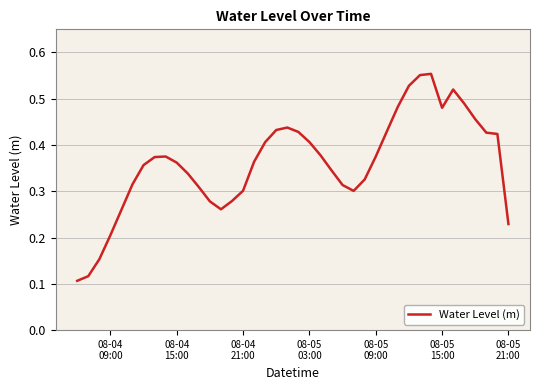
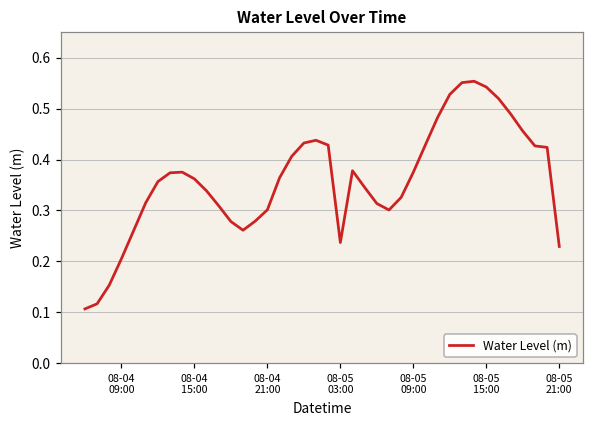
  {
    "08-04 09:00": 0.21,
    "08-04 15:00": 0.36,
    "08-04 21:00": 0.30,
-   "08-05 03:00": 0.41,
+   "08-05 03:00": 0.24,
    "08-05 09:00": 0.38,
-   "08-05 15:00": 0.48,
+   "08-05 15:00": 0.54,
    "08-05 21:00": 0.23
  }
